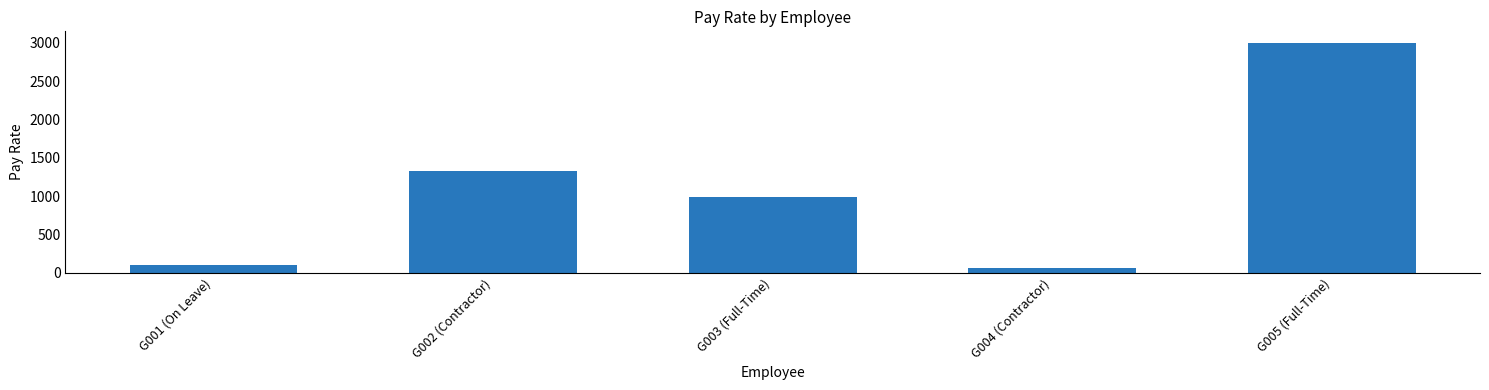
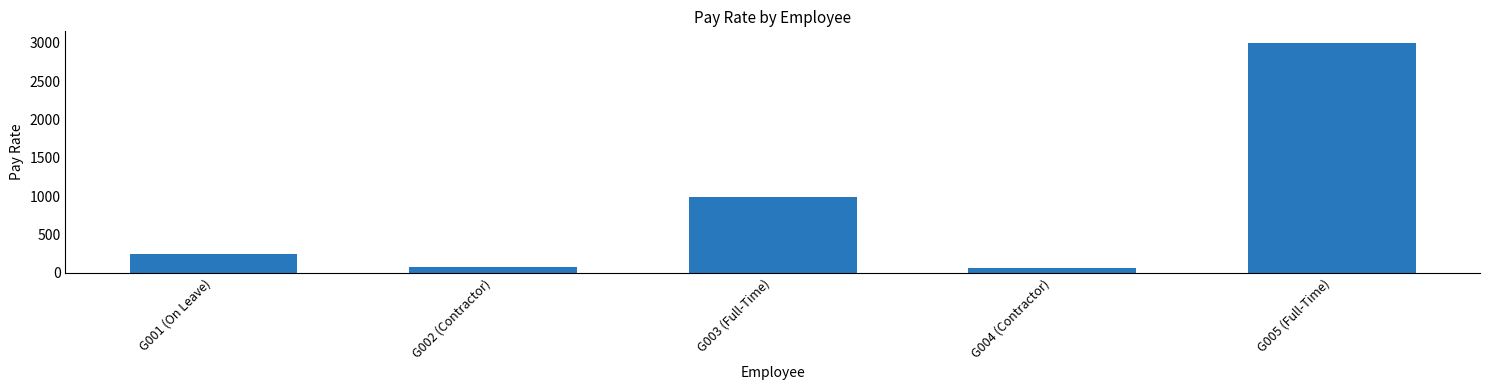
  {
-   "G001 (On Leave)": 100,
-   "G002 (Contractor)": 1300,
+   "G001 (On Leave)": 200,
+   "G002 (Contractor)": 100,
    "G003 (Full-Time)": 1000,
    "G004 (Contractor)": 100,
    "G005 (Full-Time)": 3000
  }
